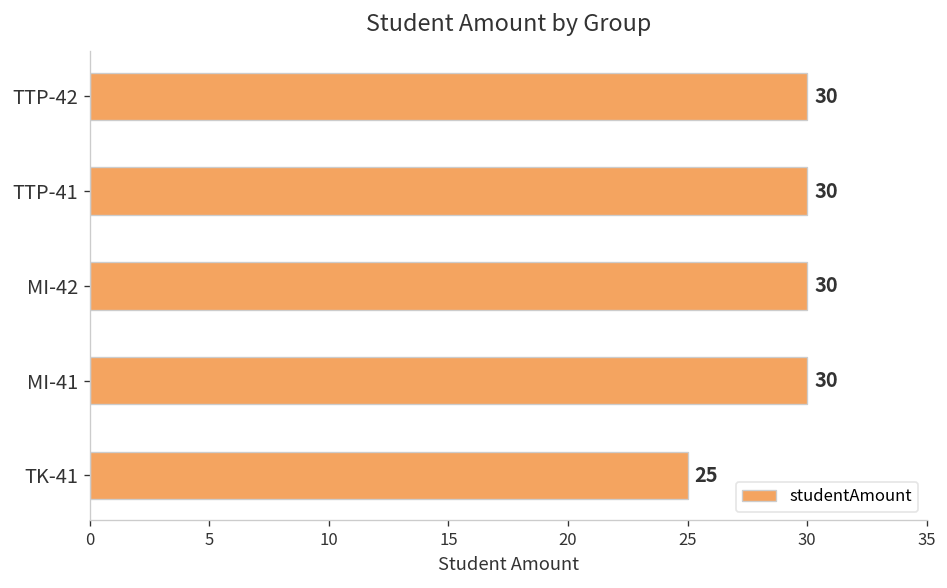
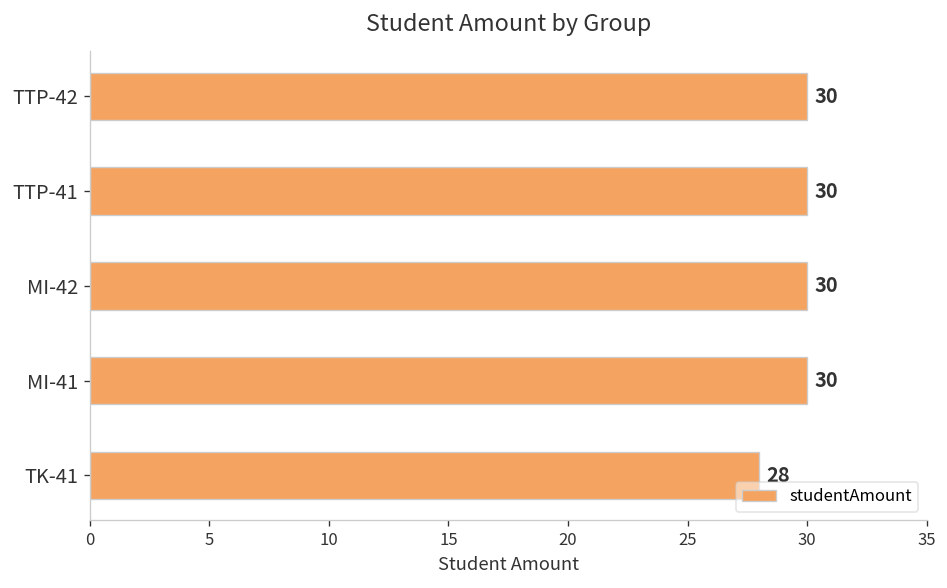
  {
-   "TK-41": 25
+   "TK-41": 28
  }
